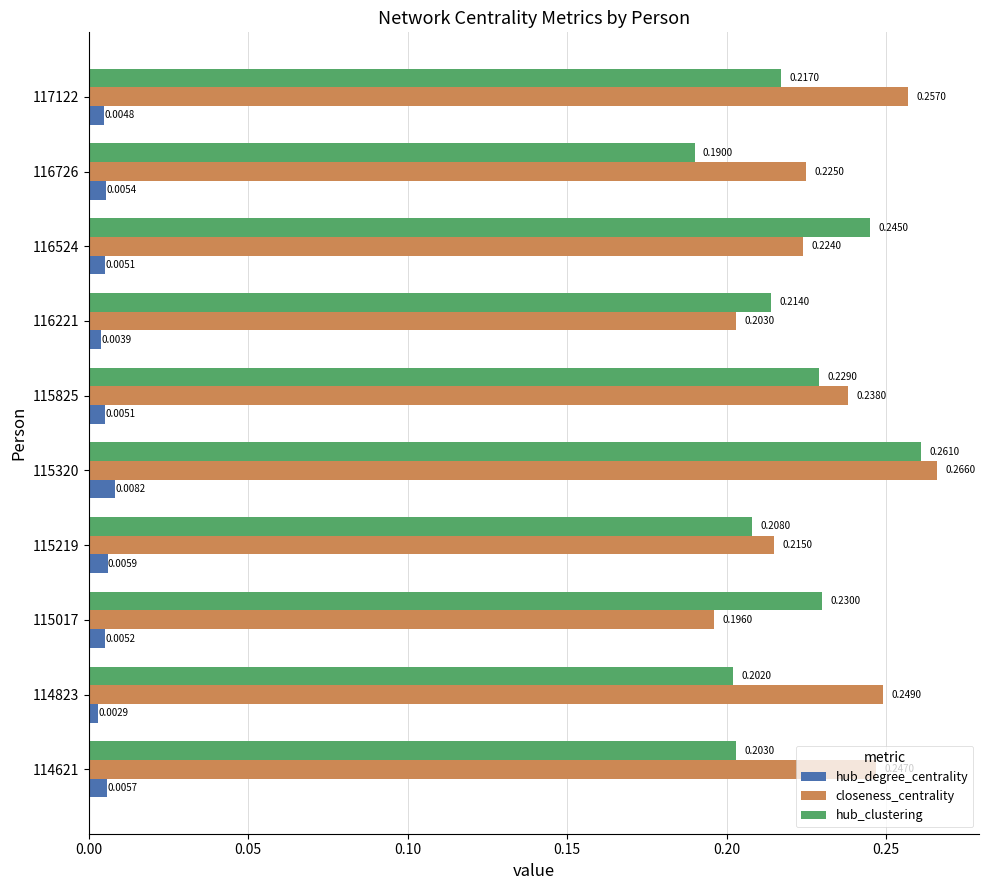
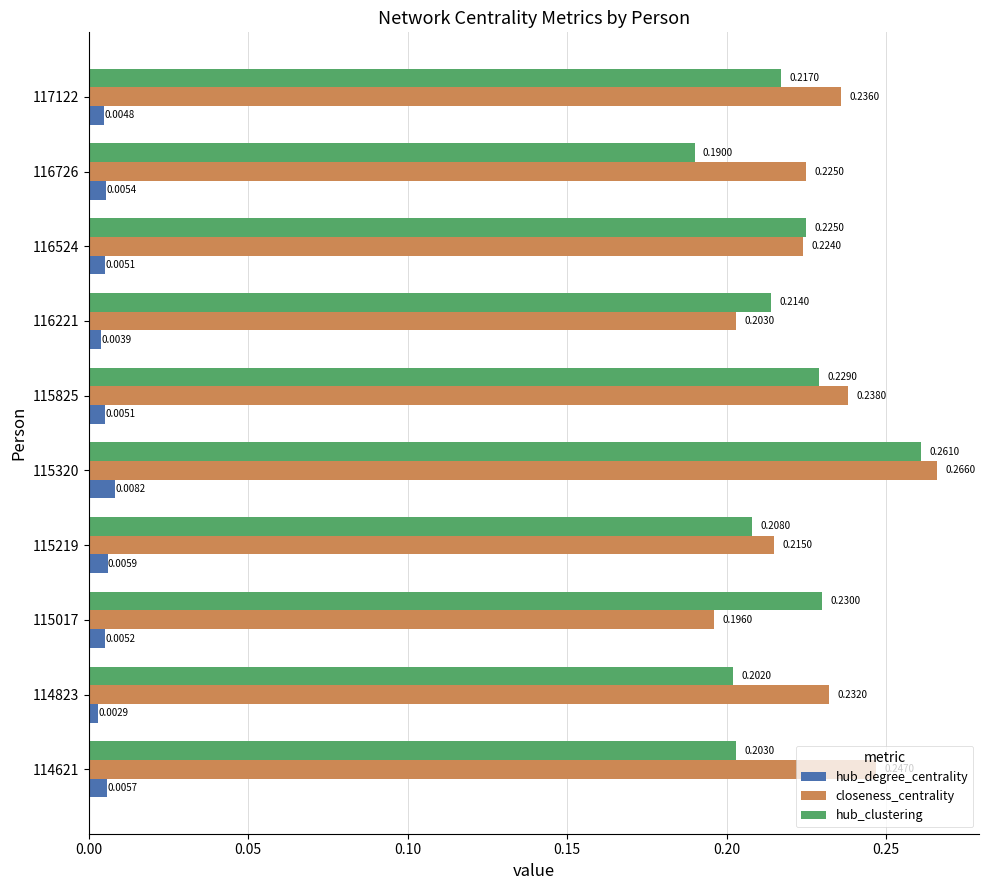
  {
    "hub_degree_centrality": {
      "117122": 0.0048,
      "116726": 0.0054,
      "116524": 0.0051,
      "116221": 0.0039,
      "115825": 0.0051,
      "115320": 0.0082,
      "115219": 0.0059,
      "115017": 0.0052,
      "114823": 0.0029,
      "114621": 0.0057
    },
    "closeness_centrality": {
-     "117122": 0.2570,
+     "117122": 0.2360,
      "116726": 0.2250,
      "116524": 0.2240,
      "116221": 0.2030,
      "115825": 0.2380,
      "115320": 0.2660,
      "115219": 0.2150,
      "115017": 0.1960,
-     "114823": 0.2490
+     "114823": 0.2320
    },
    "hub_clustering": {
      "117122": 0.2170,
      "116726": 0.1900,
-     "116524": 0.2450,
+     "116524": 0.2250,
      "116221": 0.2140,
      "115825": 0.2290,
      "115320": 0.2610,
      "115219": 0.2080,
      "115017": 0.2300,
      "114823": 0.2020,
      "114621": 0.2030
    }
  }
